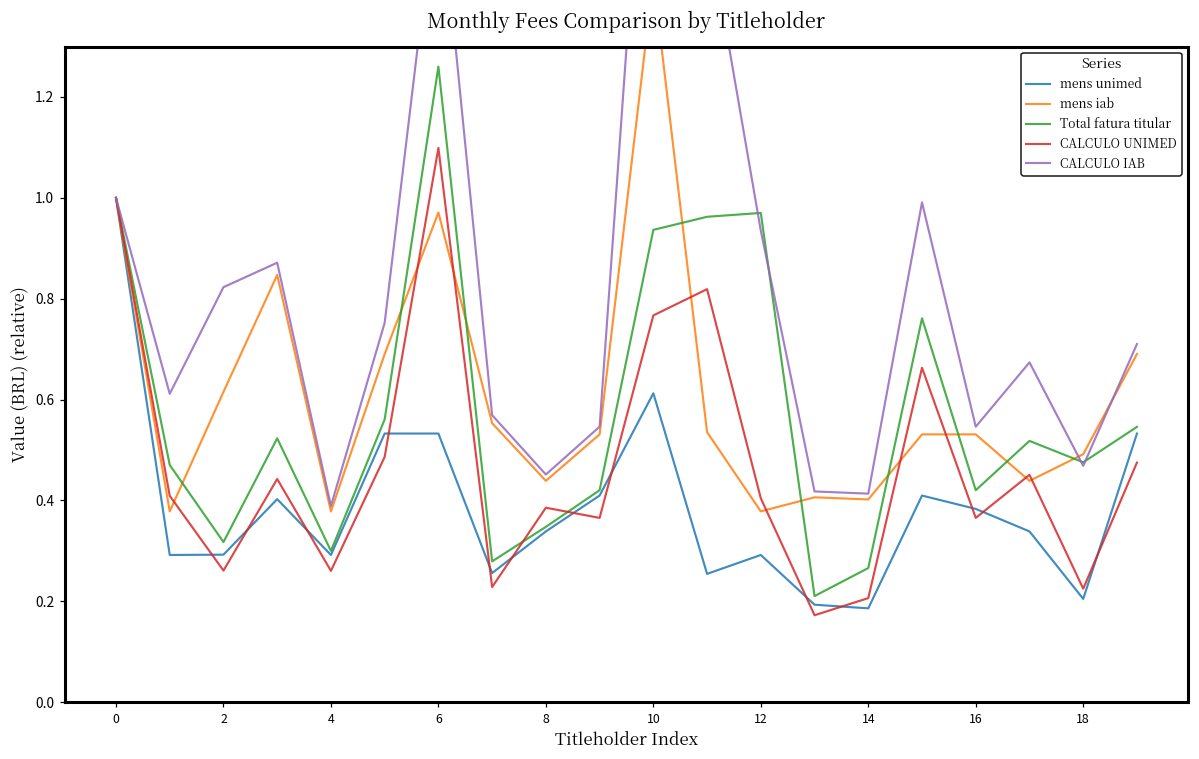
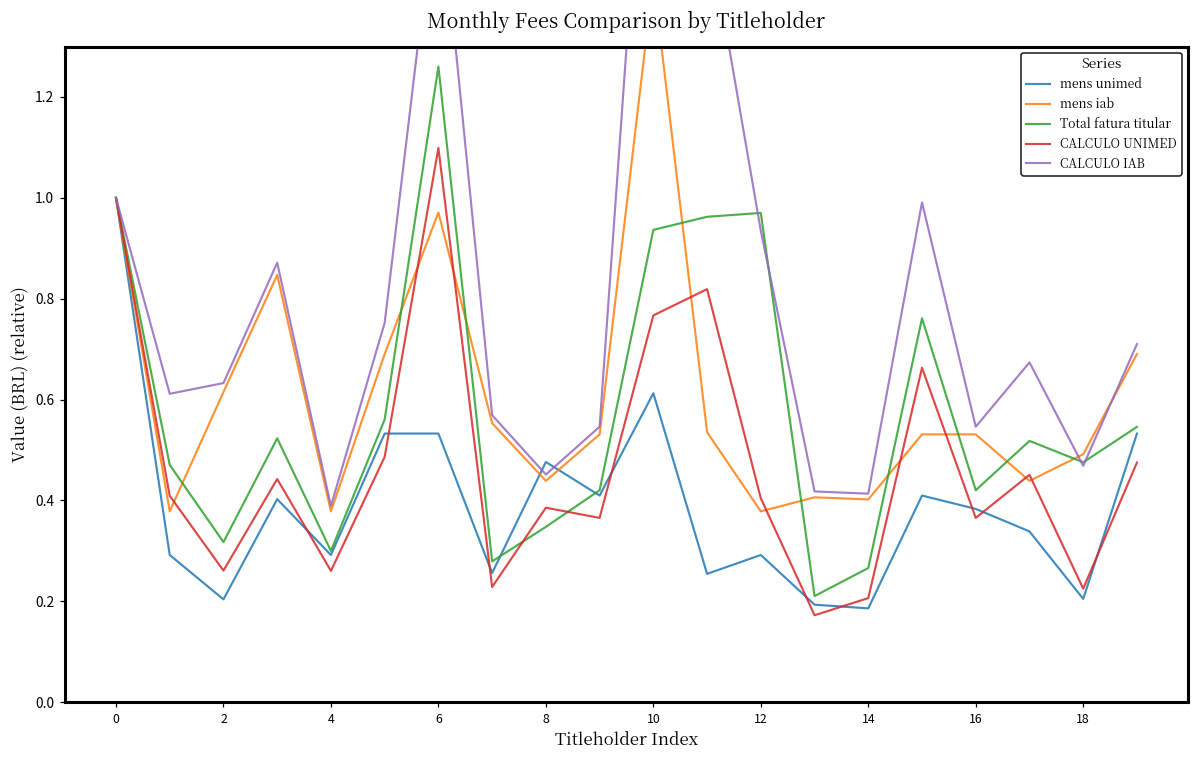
  {
    "mens unimed": {
-     "2": 0.29,
+     "2": 0.20,
      "4": 0.29,
      "6": 0.53,
-     "8": 0.34,
+     "8": 0.48,
      "10": 0.61,
      "12": 0.29,
      "14": 0.19,
      "16": 0.38,
      "18": 0.20
    },
    "mens iab": {
      "2": 0.62,
      "4": 0.38,
      "6": 0.97,
      "8": 0.44,
      "12": 0.38,
      "14": 0.40,
      "16": 0.53,
      "18": 0.49
    },
    "Total fatura titular": {
      "2": 0.32,
      "4": 0.30,
      "6": 1.26,
      "8": 0.35,
      "10": 0.94,
      "12": 0.97,
      "14": 0.27,
      "16": 0.42,
      "18": 0.48
    },
    "CALCULO UNIMED": {
      "2": 0.26,
      "4": 0.26,
      "6": 1.10,
      "8": 0.39,
      "10": 0.77,
      "12": 0.40,
      "14": 0.21,
      "16": 0.37,
      "18": 0.23
    },
    "CALCULO IAB": {
-     "2": 0.82,
+     "2": 0.63,
      "4": 0.39,
      "8": 0.45,
      "12": 0.93,
      "14": 0.41,
      "16": 0.55,
      "18": 0.47
    }
  }
